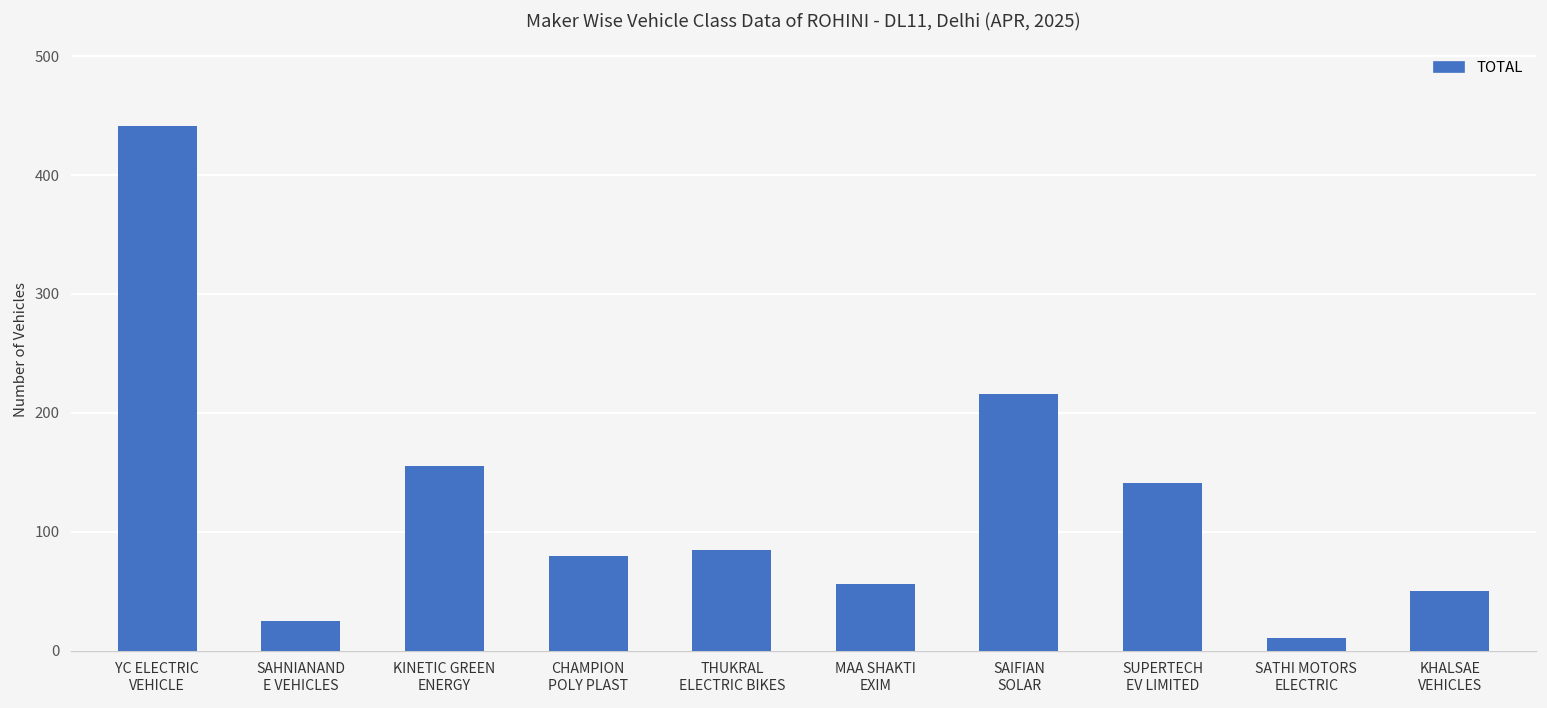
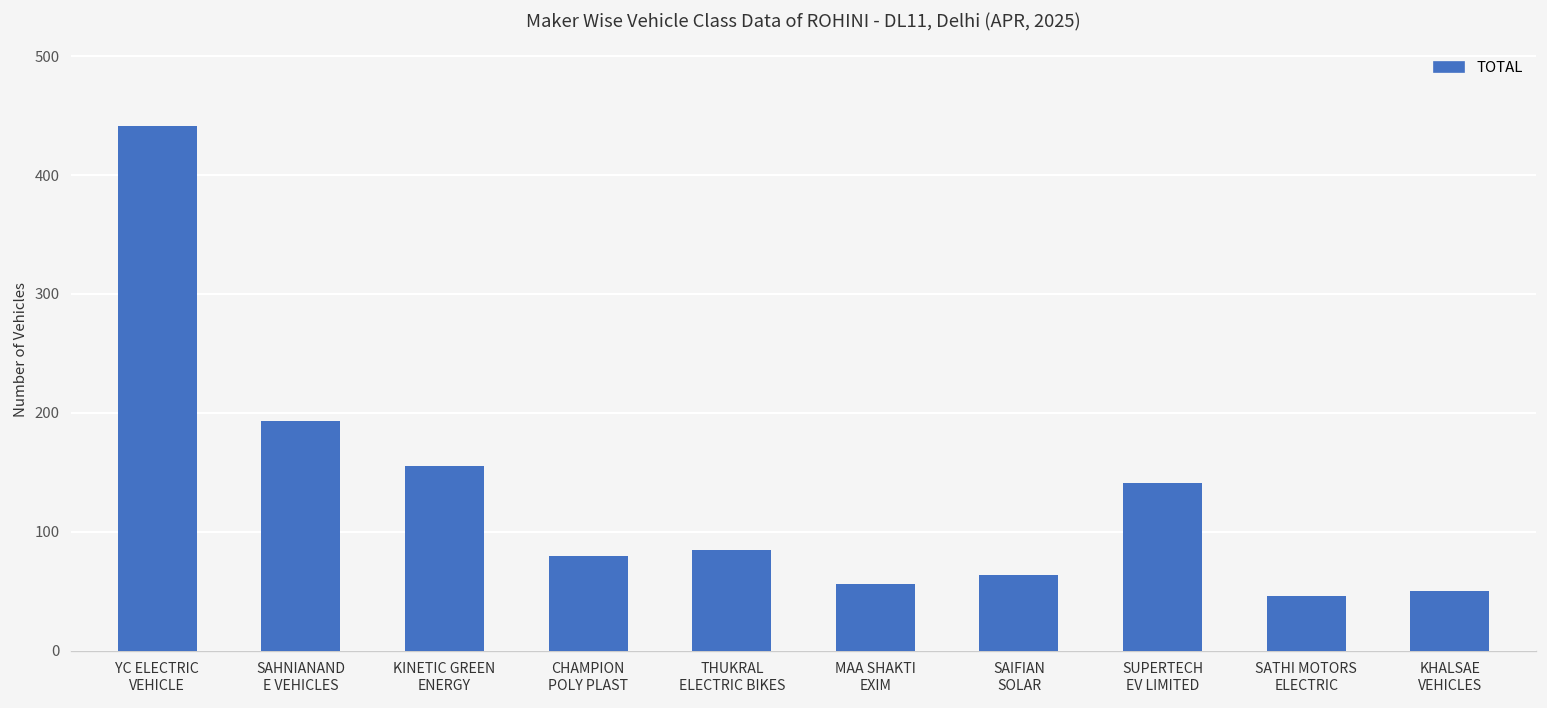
  {
    "YC ELECTRIC VEHICLE": 440,
-   "SAHNIANAND E VEHICLES": 30,
+   "SAHNIANAND E VEHICLES": 190,
    "KINETIC GREEN ENERGY": 160,
    "CHAMPION POLY PLAST": 80,
    "THUKRAL ELECTRIC BIKES": 90,
    "MAA SHAKTI EXIM": 60,
-   "SAIFIAN SOLAR": 220,
+   "SAIFIAN SOLAR": 60,
    "SUPERTECH EV LIMITED": 140,
-   "SATHI MOTORS ELECTRIC": 10,
+   "SATHI MOTORS ELECTRIC": 50,
    "KHALSAE VEHICLES": 50
  }
